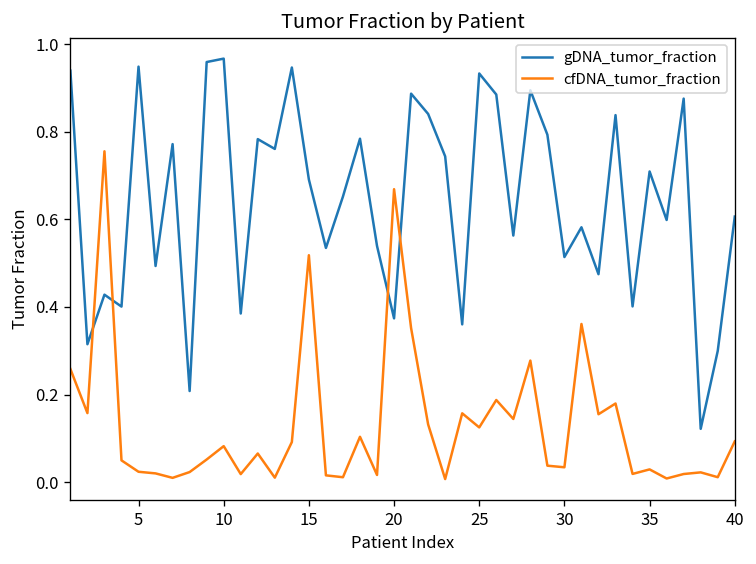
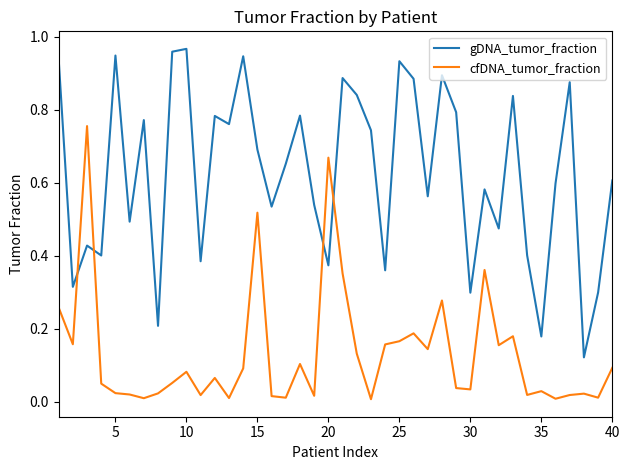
  {
    "gDNA_tumor_fraction": {
      "5": 0.95,
      "10": 0.97,
      "15": 0.69,
      "20": 0.37,
      "25": 0.93,
-     "30": 0.51,
-     "35": 0.71,
+     "30": 0.30,
+     "35": 0.18,
      "40": 0.61
    },
    "cfDNA_tumor_fraction": {
      "5": 0.02,
      "10": 0.08,
      "15": 0.52,
      "20": 0.67,
-     "25": 0.13,
+     "25": 0.17,
      "30": 0.03,
      "35": 0.03,
      "40": 0.09
    }
  }
